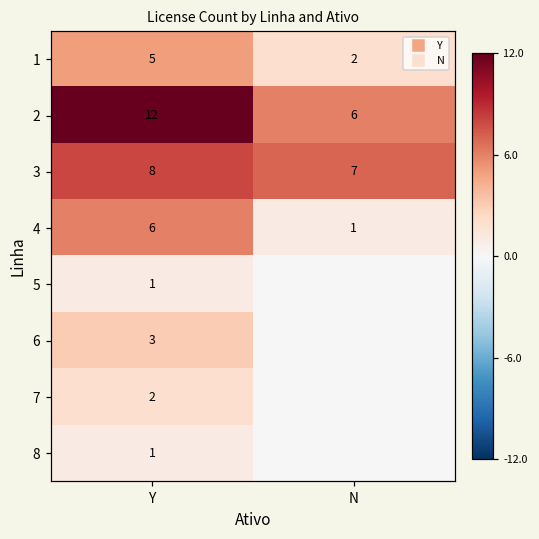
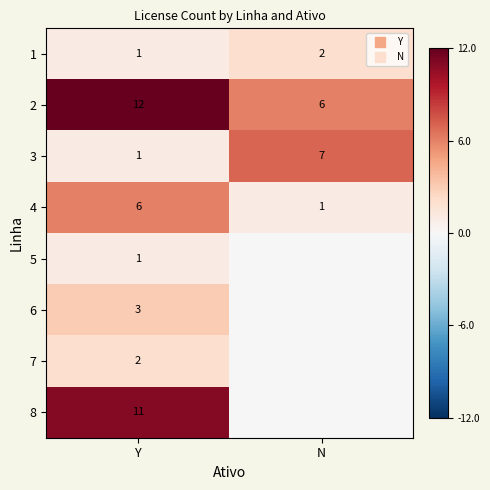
  {
    "1": {
-     "Y": 5,
+     "Y": 1,
      "N": 2
    },
    "2": {
      "Y": 12,
      "N": 6
    },
    "3": {
-     "Y": 8,
+     "Y": 1,
      "N": 7
    },
    "4": {
      "Y": 6,
      "N": 1
    },
    "5": {
      "Y": 1
    },
    "6": {
      "Y": 3
    },
    "7": {
      "Y": 2
    },
    "8": {
-     "Y": 1
+     "Y": 11
    }
  }
